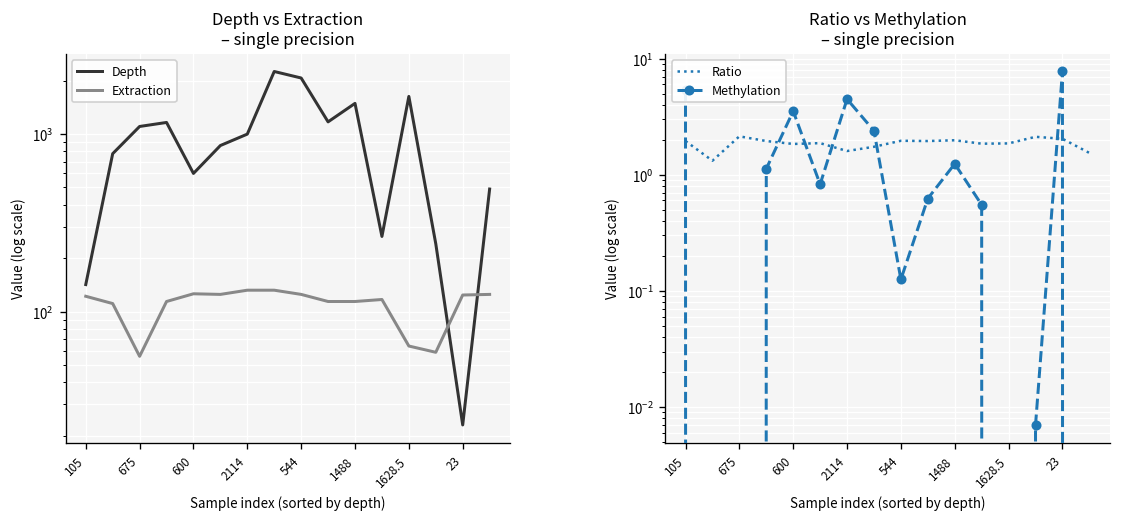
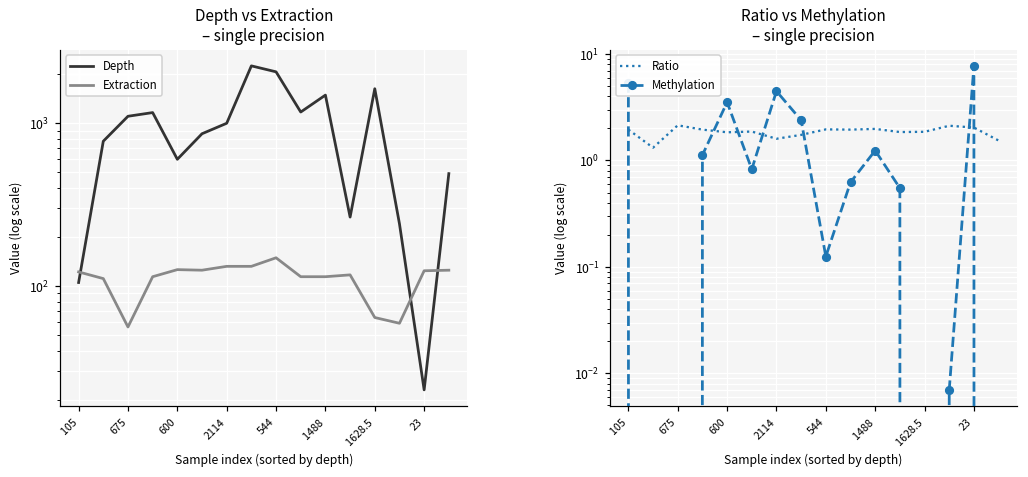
  {
    "Depth vs Extraction – single precision": {
      "Depth": {
-       "105": 140,
+       "105": 110,
        "675": 1100,
        "600": 600,
        "2114": 1000,
        "544": 2100,
        "1488": 1500,
        "1628.5": 1600,
        "23": 23
      },
      "Extraction": {
        "105": 120,
        "675": 56,
        "600": 130,
        "2114": 130,
-       "544": 130,
+       "544": 150,
        "1488": 110,
        "1628.5": 64,
        "23": 120
      }
    }
  }
